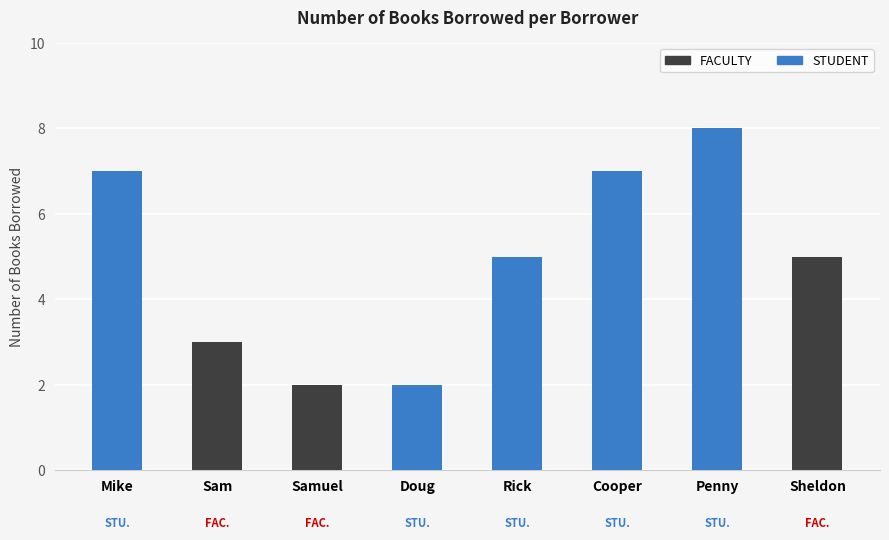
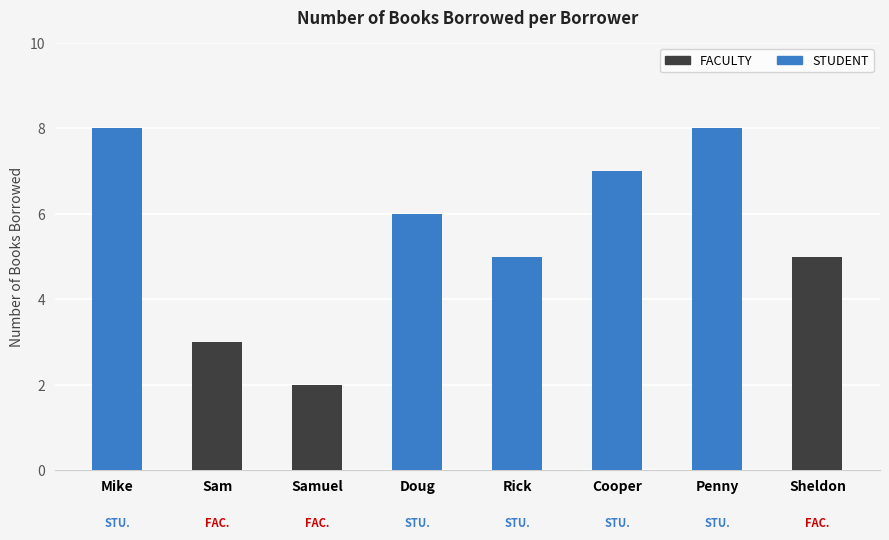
  {
-   "Mike": 7,
+   "Mike": 8,
    "Sam": 3,
    "Samuel": 2,
-   "Doug": 2,
+   "Doug": 6,
    "Rick": 5,
    "Cooper": 7,
    "Penny": 8,
    "Sheldon": 5
  }
